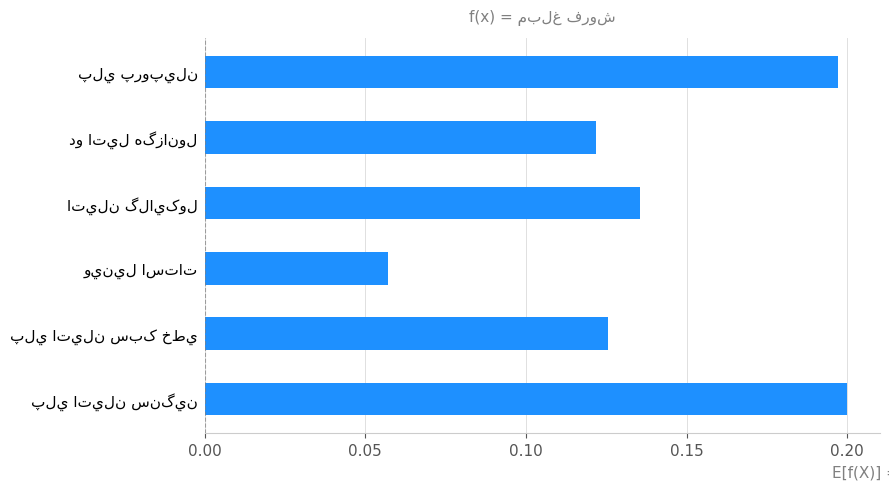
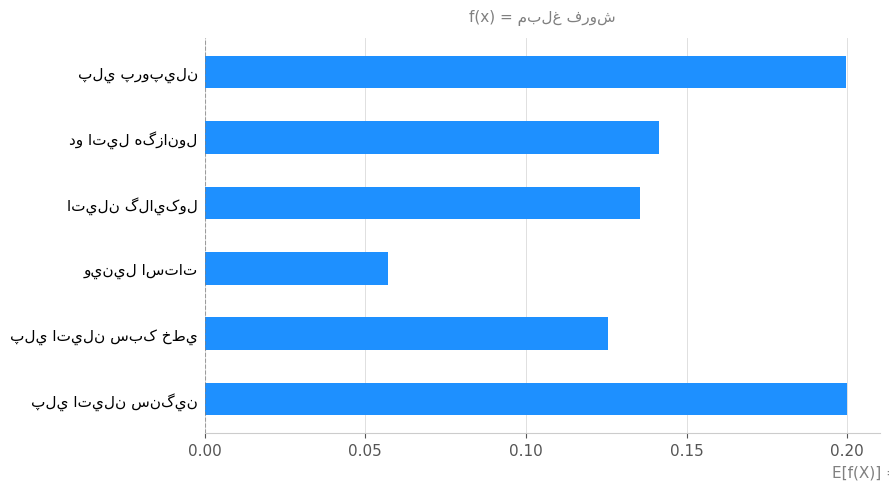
  {
-   "پلي پروپيلن": 0.197,
-   "دو اتيل هگزانول": 0.122,
+   "پلي پروپيلن": 0.200,
+   "دو اتيل هگزانول": 0.141,
    "اتيلن گلايکول": 0.135,
    "وينيل استات": 0.057,
    "پلي اتيلن سبک خطي": 0.125,
    "پلي اتيلن سنگين": 0.200
  }
